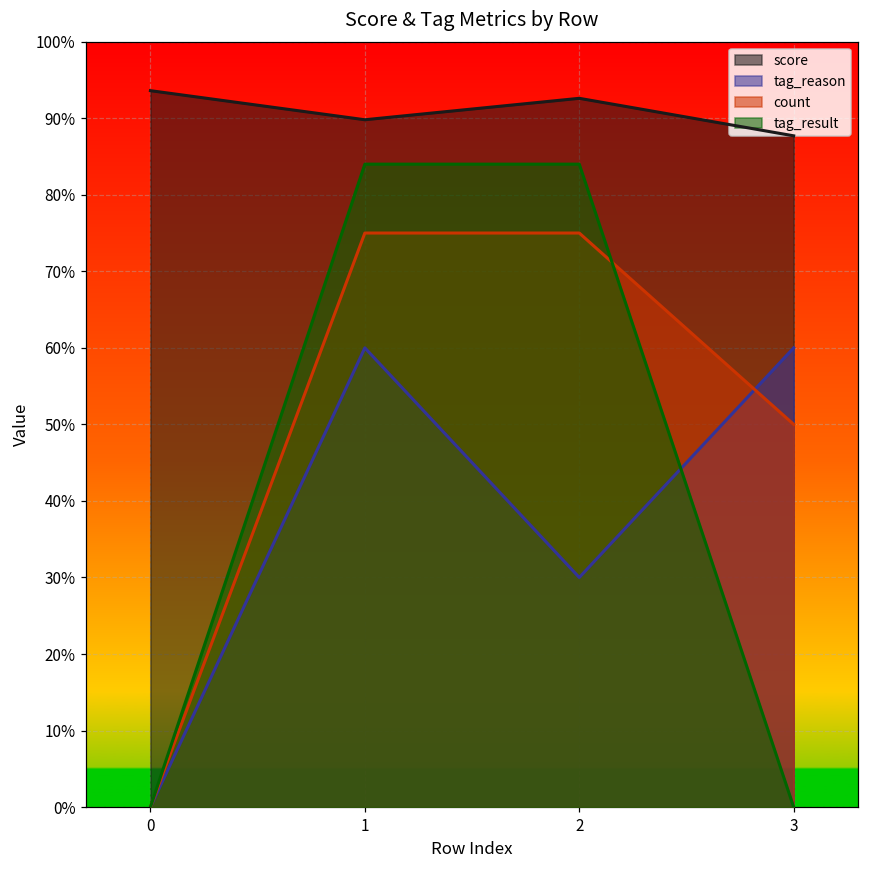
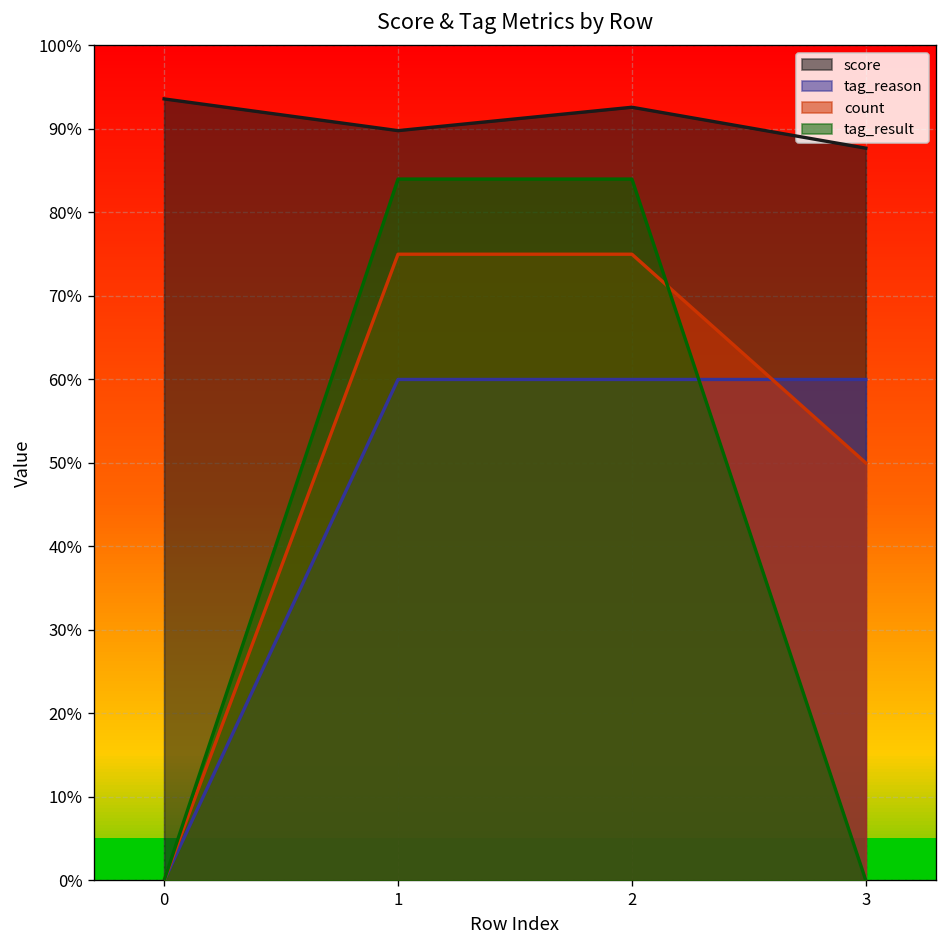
  {
    "score": {
      "0": "94%",
      "1": "90%",
      "2": "93%"
    },
    "tag_reason": {
      "1": "60%",
-     "2": "30%",
+     "2": "60%",
      "3": "60%"
    },
    "count": {
      "1": "75%",
      "2": "75%",
      "3": "50%"
    },
    "tag_result": {
      "1": "84%",
      "2": "84%",
      "3": "0%"
    }
  }
